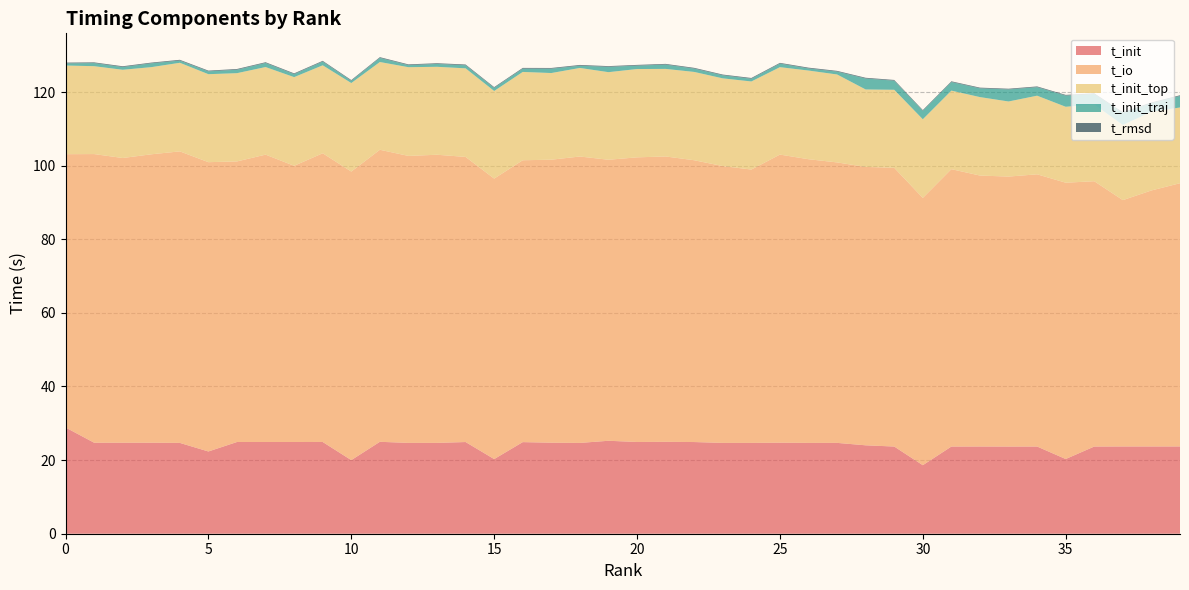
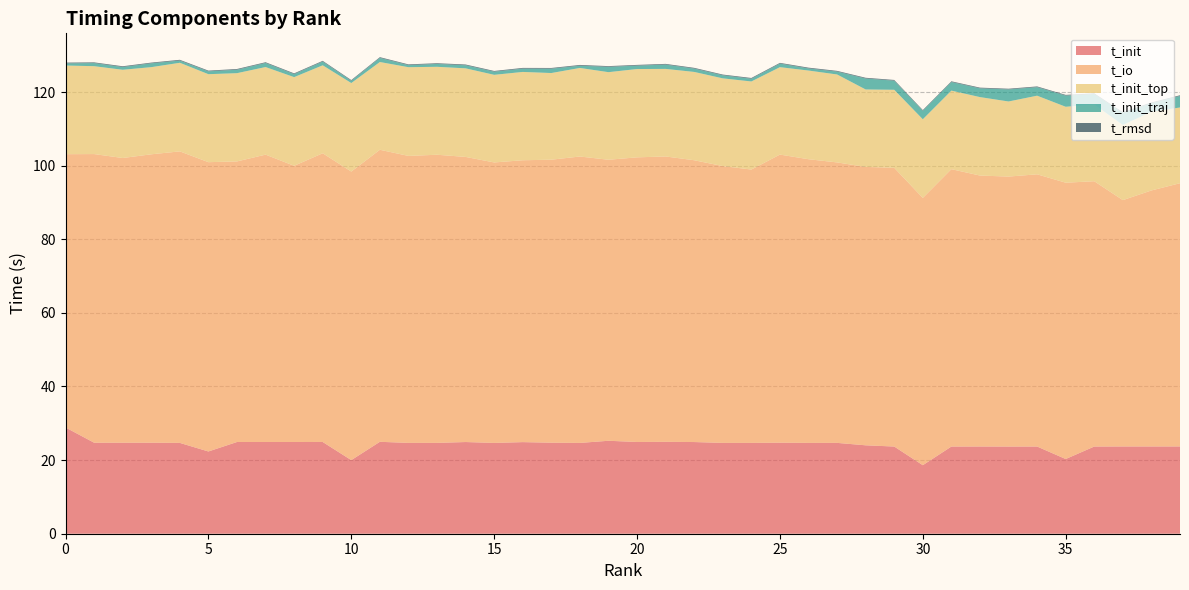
  {
    "t_init": {
      "0": 29,
      "5": 22,
      "10": 20,
-     "15": 20,
+     "15": 25,
      "20": 25,
      "25": 25,
      "30": 19,
      "35": 20
    }
  }
